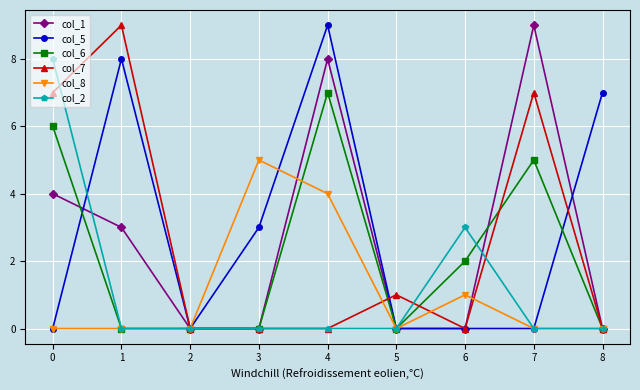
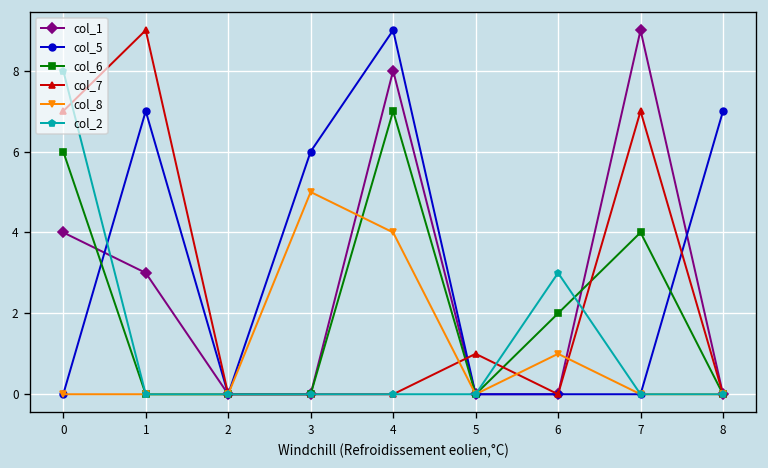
  {
    "col_1": {
      "0": 4,
      "1": 3,
      "4": 8,
      "7": 9
    },
    "col_5": {
-     "1": 8,
-     "3": 3,
+     "1": 7,
+     "3": 6,
      "4": 9,
      "8": 7
    },
    "col_6": {
      "0": 6,
      "4": 7,
      "6": 2,
-     "7": 5
+     "7": 4
    },
    "col_7": {
      "1": 9,
      "5": 1,
      "7": 7
    },
    "col_8": {
      "3": 5,
      "4": 4,
      "6": 1
    },
    "col_2": {
      "6": 3
    }
  }
